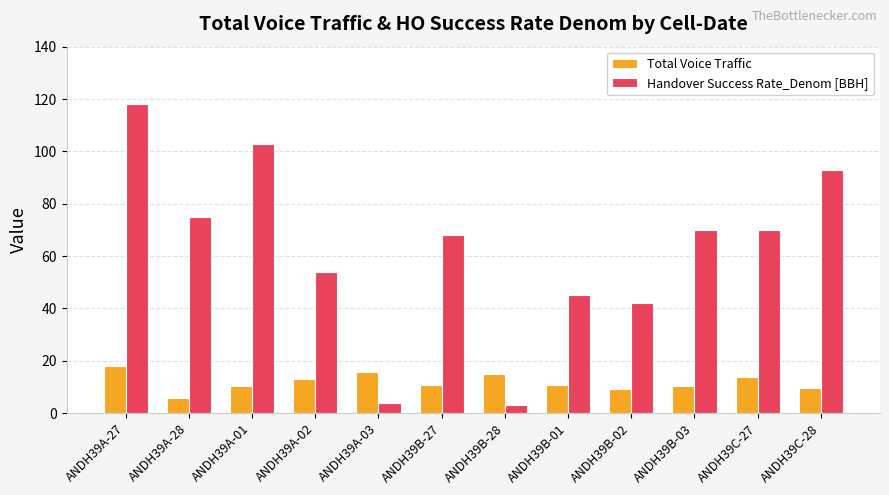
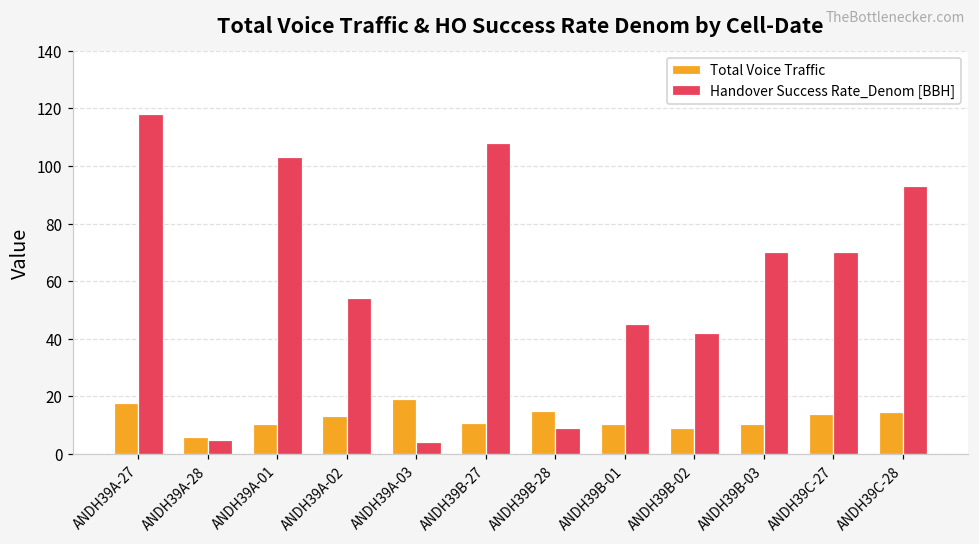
  {
    "Total Voice Traffic": {
      "ANDH39A-27": 18,
      "ANDH39A-28": 6,
      "ANDH39A-01": 10,
      "ANDH39A-02": 13,
-     "ANDH39A-03": 16,
+     "ANDH39A-03": 19,
      "ANDH39B-27": 11,
      "ANDH39B-28": 15,
      "ANDH39B-01": 11,
      "ANDH39B-02": 9,
      "ANDH39B-03": 11,
      "ANDH39C-27": 14,
-     "ANDH39C-28": 10
+     "ANDH39C-28": 14
    },
    "Handover Success Rate_Denom [BBH]": {
      "ANDH39A-27": 118,
-     "ANDH39A-28": 75,
+     "ANDH39A-28": 5,
      "ANDH39A-01": 103,
      "ANDH39A-02": 54,
      "ANDH39A-03": 4,
-     "ANDH39B-27": 68,
-     "ANDH39B-28": 3,
+     "ANDH39B-27": 108,
+     "ANDH39B-28": 9,
      "ANDH39B-01": 45,
      "ANDH39B-02": 42,
      "ANDH39B-03": 70,
      "ANDH39C-27": 70,
      "ANDH39C-28": 93
    }
  }
